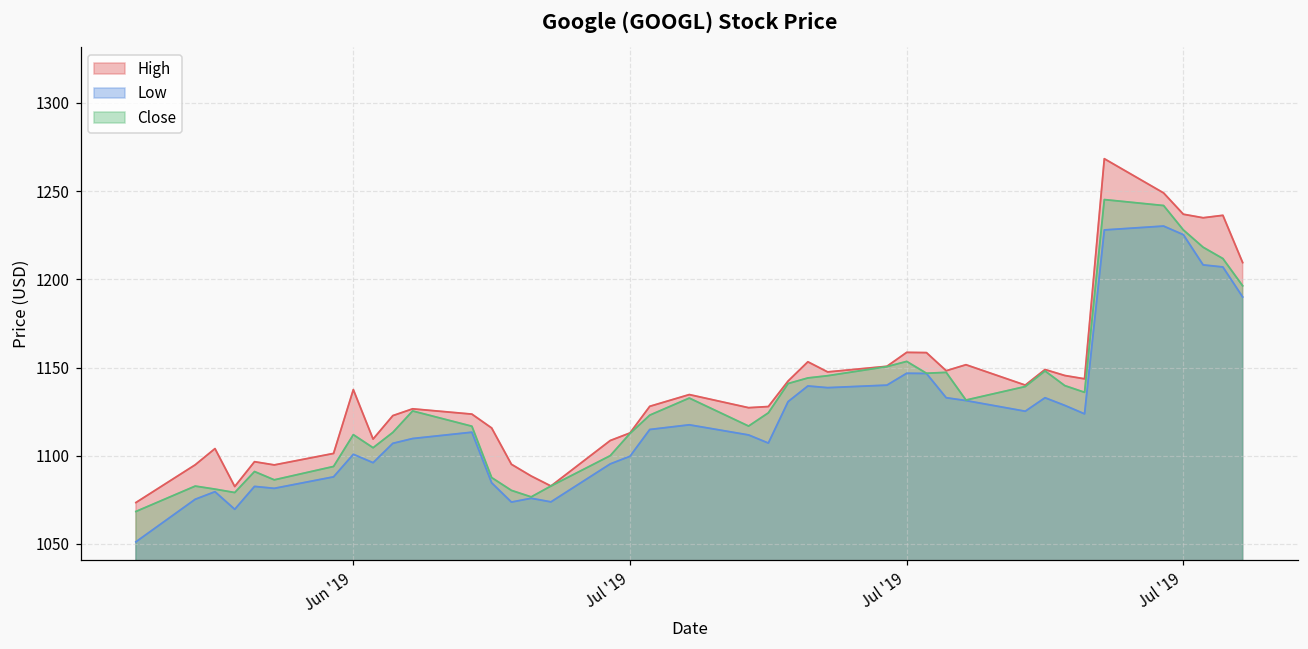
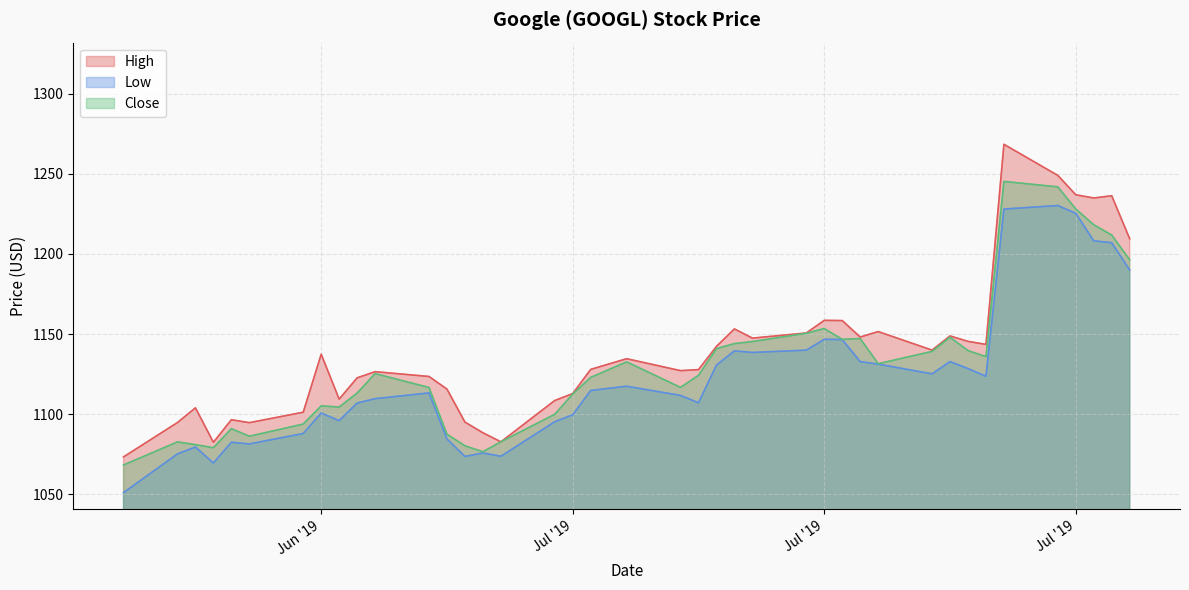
  {
    "High": {
      "Jun '19": 1137
    },
    "Low": {
      "Jun '19": 1101
    },
    "Close": {
-     "Jun '19": 1112
+     "Jun '19": 1105
    }
  }
